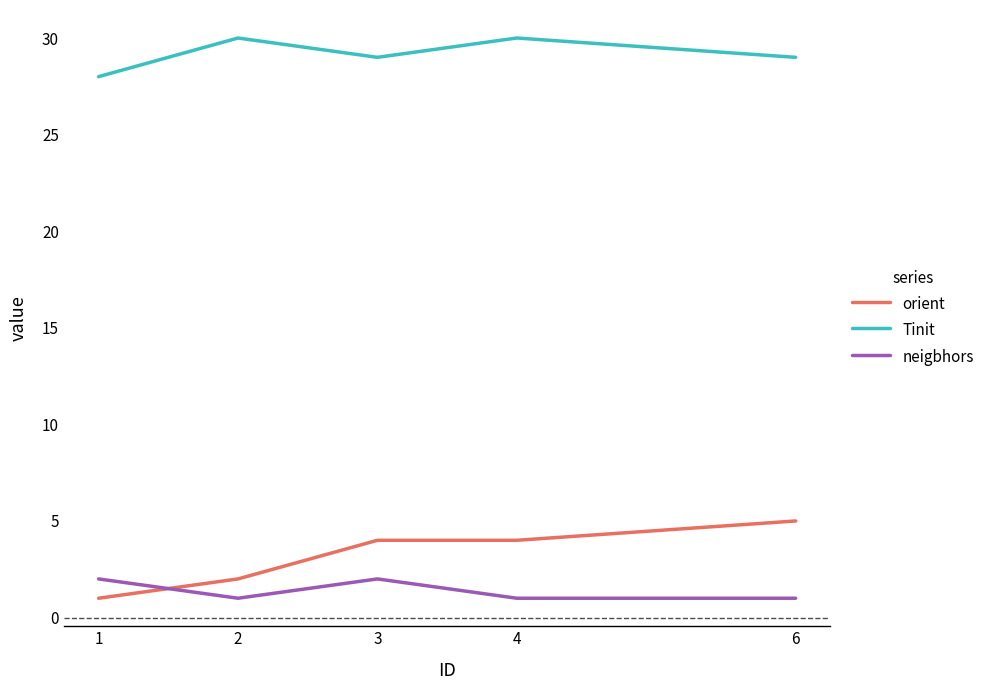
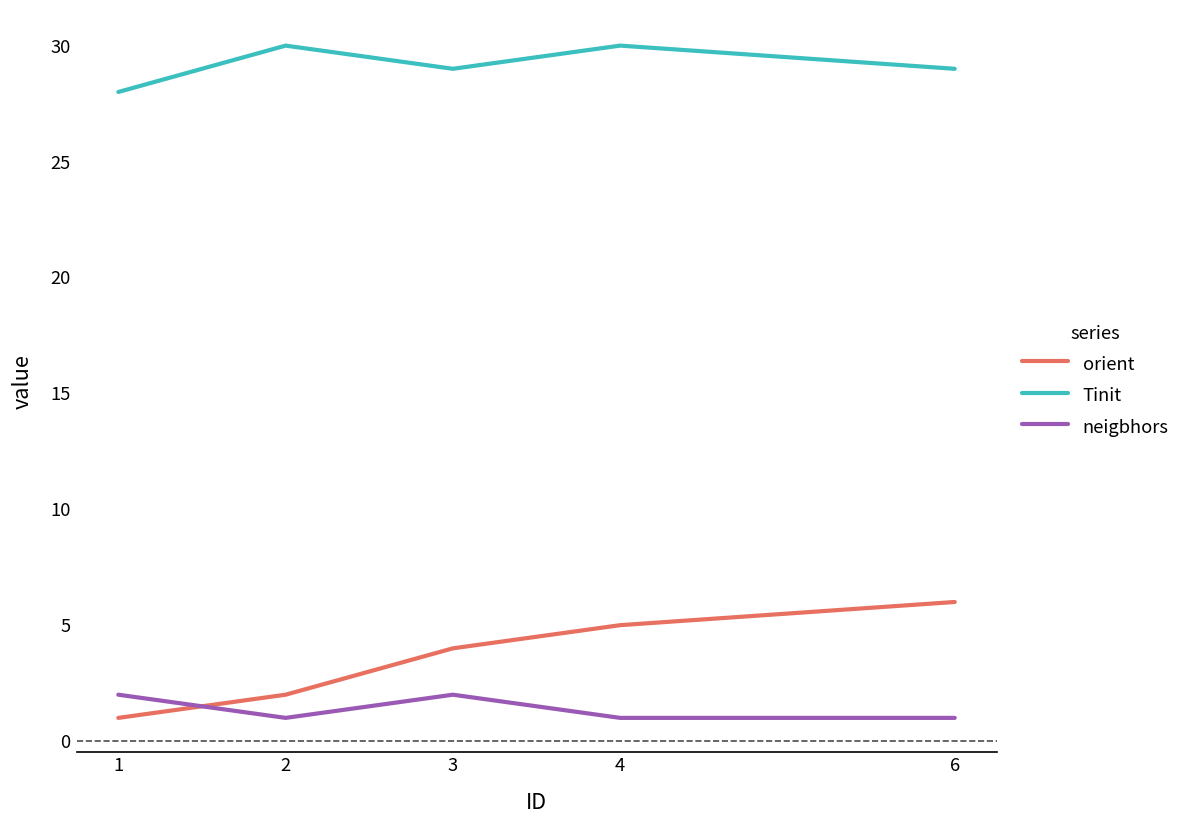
  {
    "orient": {
      "1": 1,
      "2": 2,
      "3": 4,
-     "4": 4,
-     "6": 5
+     "4": 5,
+     "6": 6
    },
    "Tinit": {
      "1": 28,
      "2": 30,
      "3": 29,
      "4": 30,
      "6": 29
    },
    "neigbhors": {
      "1": 2,
      "2": 1,
      "3": 2,
      "4": 1,
      "6": 1
    }
  }
